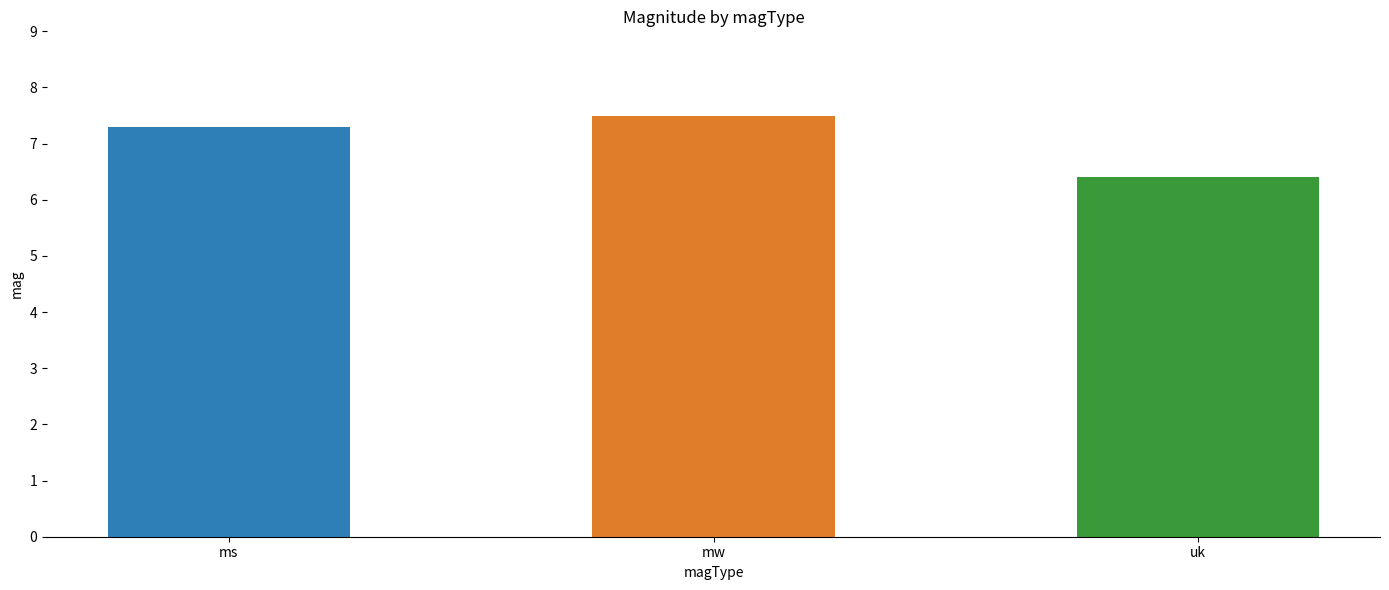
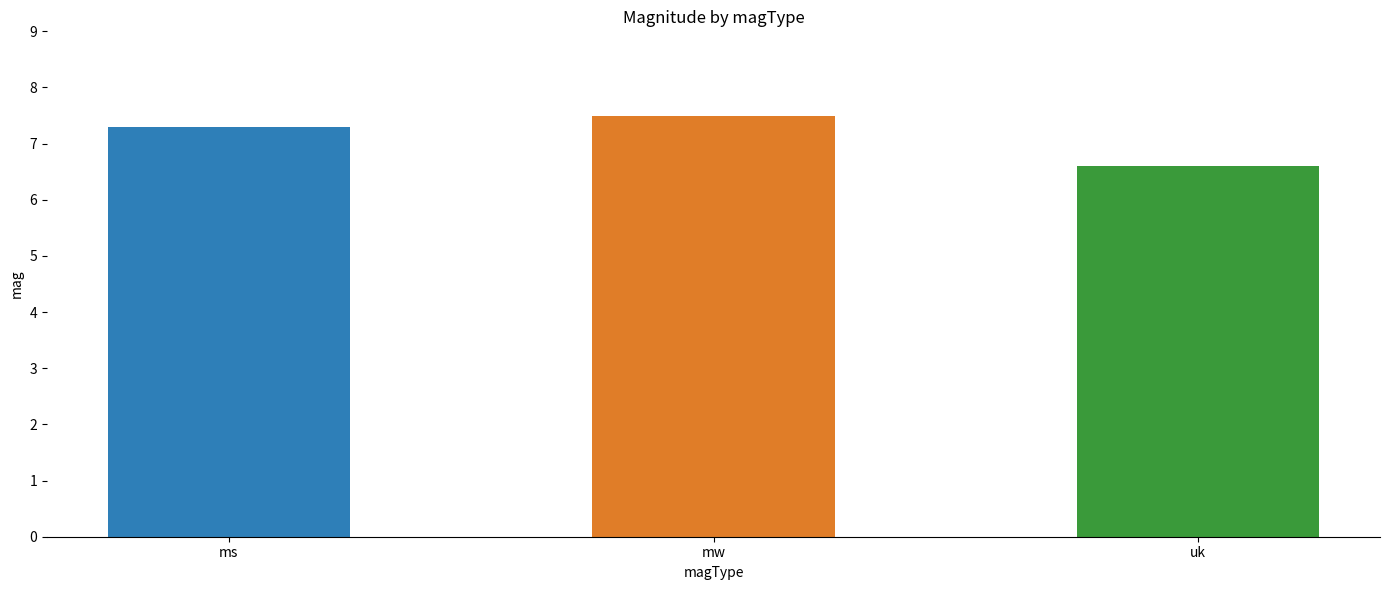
  {
    "ms": 7.3,
    "mw": 7.5,
-   "uk": 6.4
+   "uk": 6.6
  }
